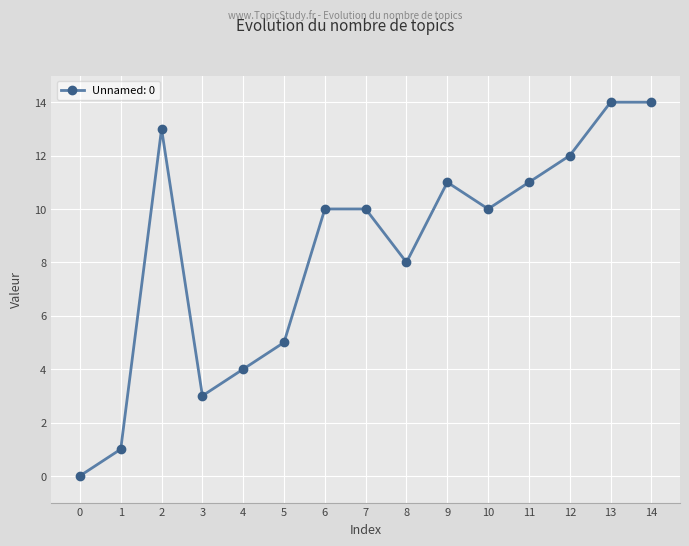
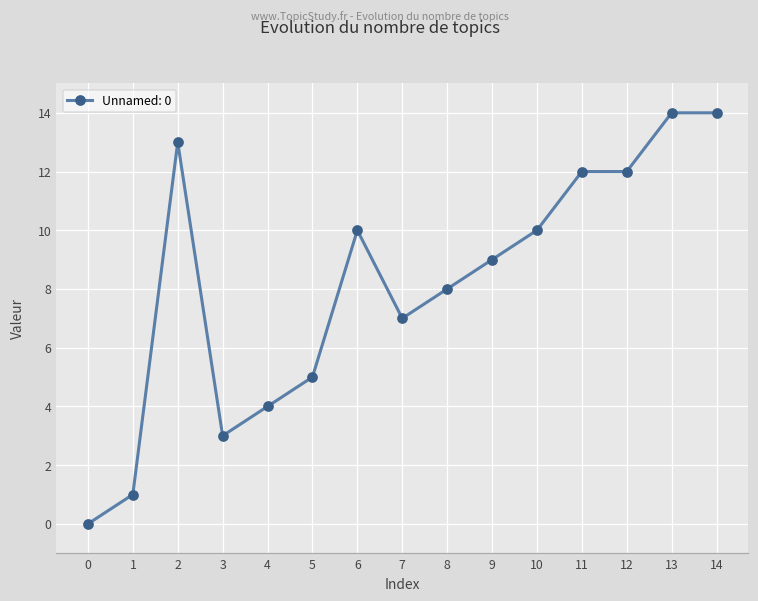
  {
    "0": 0,
    "1": 1,
    "2": 13,
    "3": 3,
    "4": 4,
    "5": 5,
    "6": 10,
-   "7": 10,
+   "7": 7,
    "8": 8,
-   "9": 11,
+   "9": 9,
    "10": 10,
-   "11": 11,
+   "11": 12,
    "12": 12,
    "13": 14,
    "14": 14
  }
